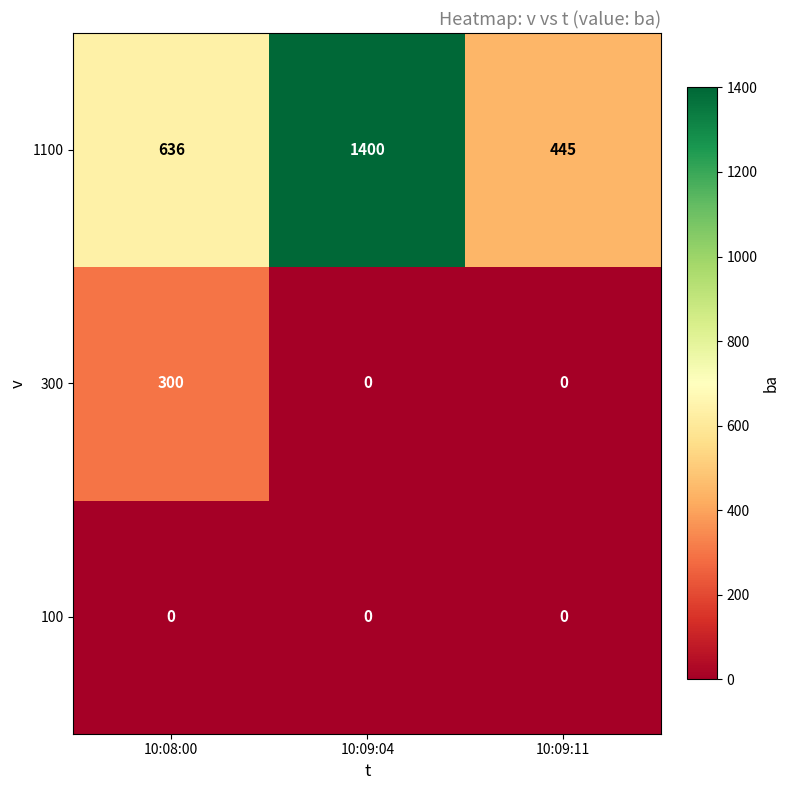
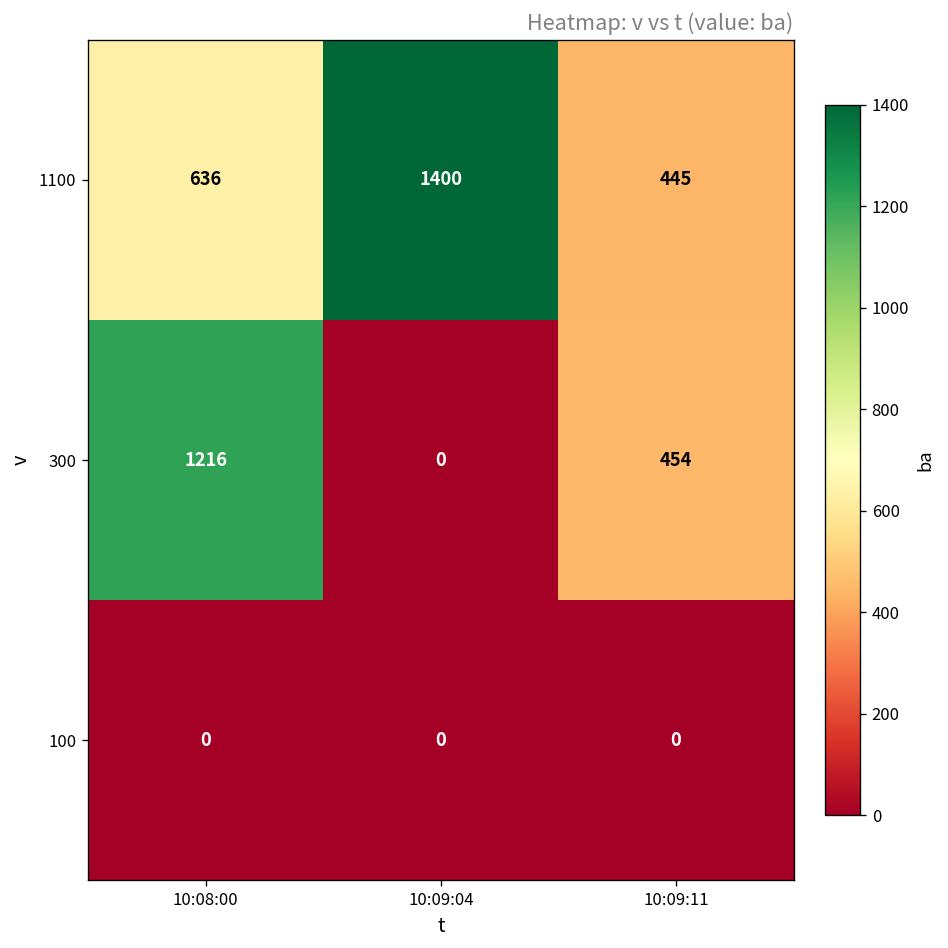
  {
    "1100": {
      "10:08:00": 636,
      "10:09:04": 1400,
      "10:09:11": 445
    },
    "300": {
-     "10:08:00": 300,
+     "10:08:00": 1216,
      "10:09:04": 0,
-     "10:09:11": 0
+     "10:09:11": 454
    },
    "100": {
      "10:08:00": 0,
      "10:09:04": 0,
      "10:09:11": 0
    }
  }
